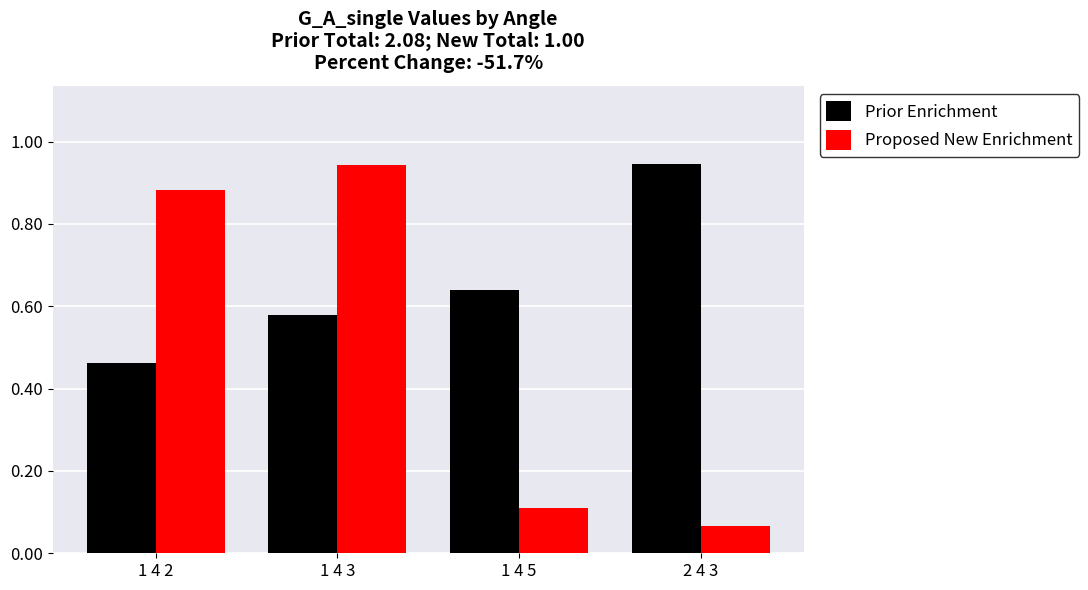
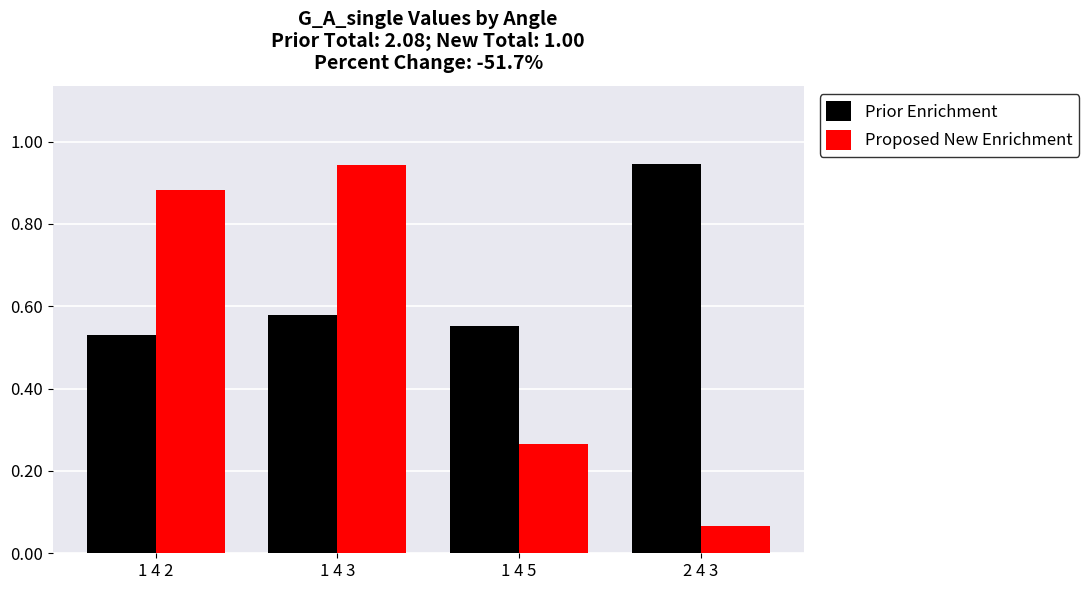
  {
    "Prior Enrichment": {
-     "1 4 2": 0.46,
+     "1 4 2": 0.53,
      "1 4 3": 0.58,
-     "1 4 5": 0.64,
+     "1 4 5": 0.55,
      "2 4 3": 0.95
    },
    "Proposed New Enrichment": {
      "1 4 2": 0.88,
      "1 4 3": 0.94,
-     "1 4 5": 0.11,
+     "1 4 5": 0.27,
      "2 4 3": 0.07
    }
  }
